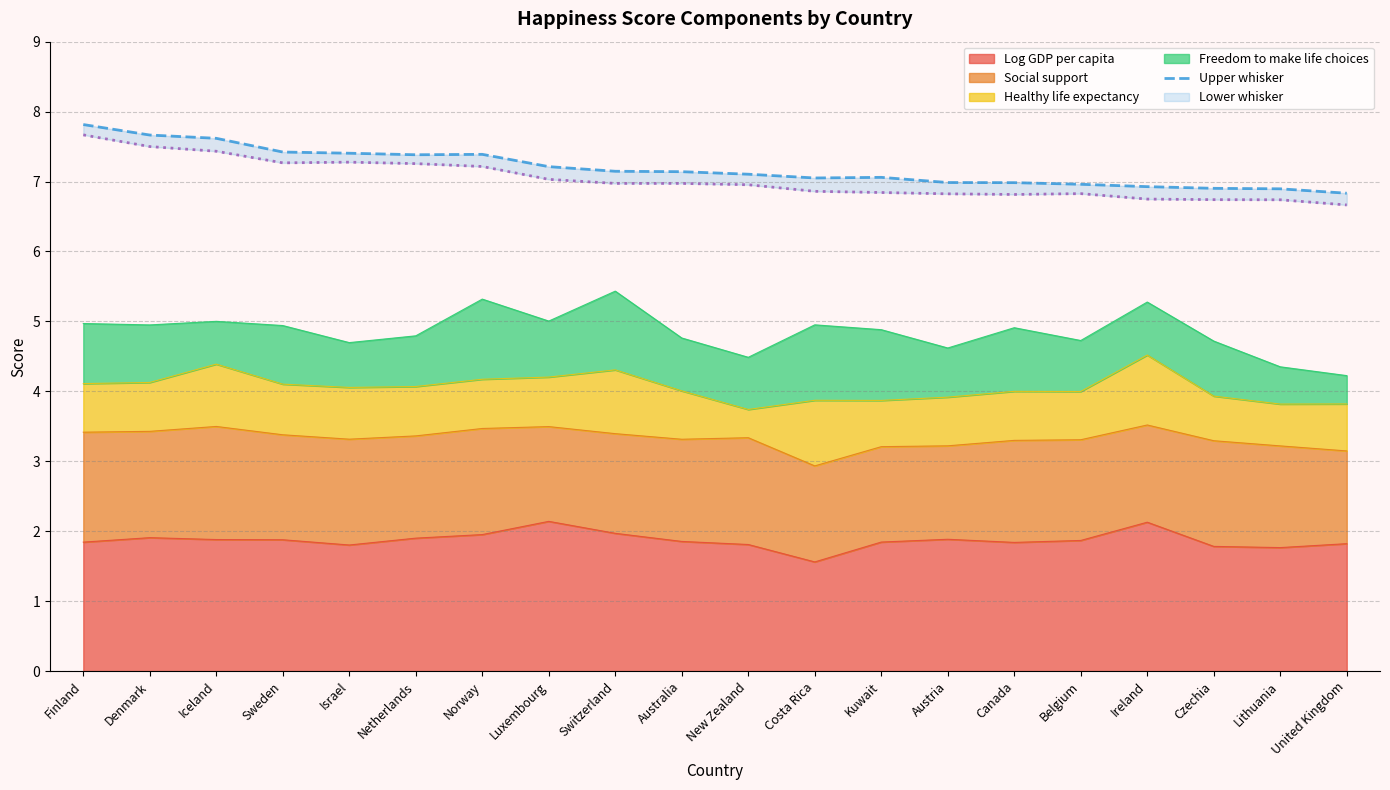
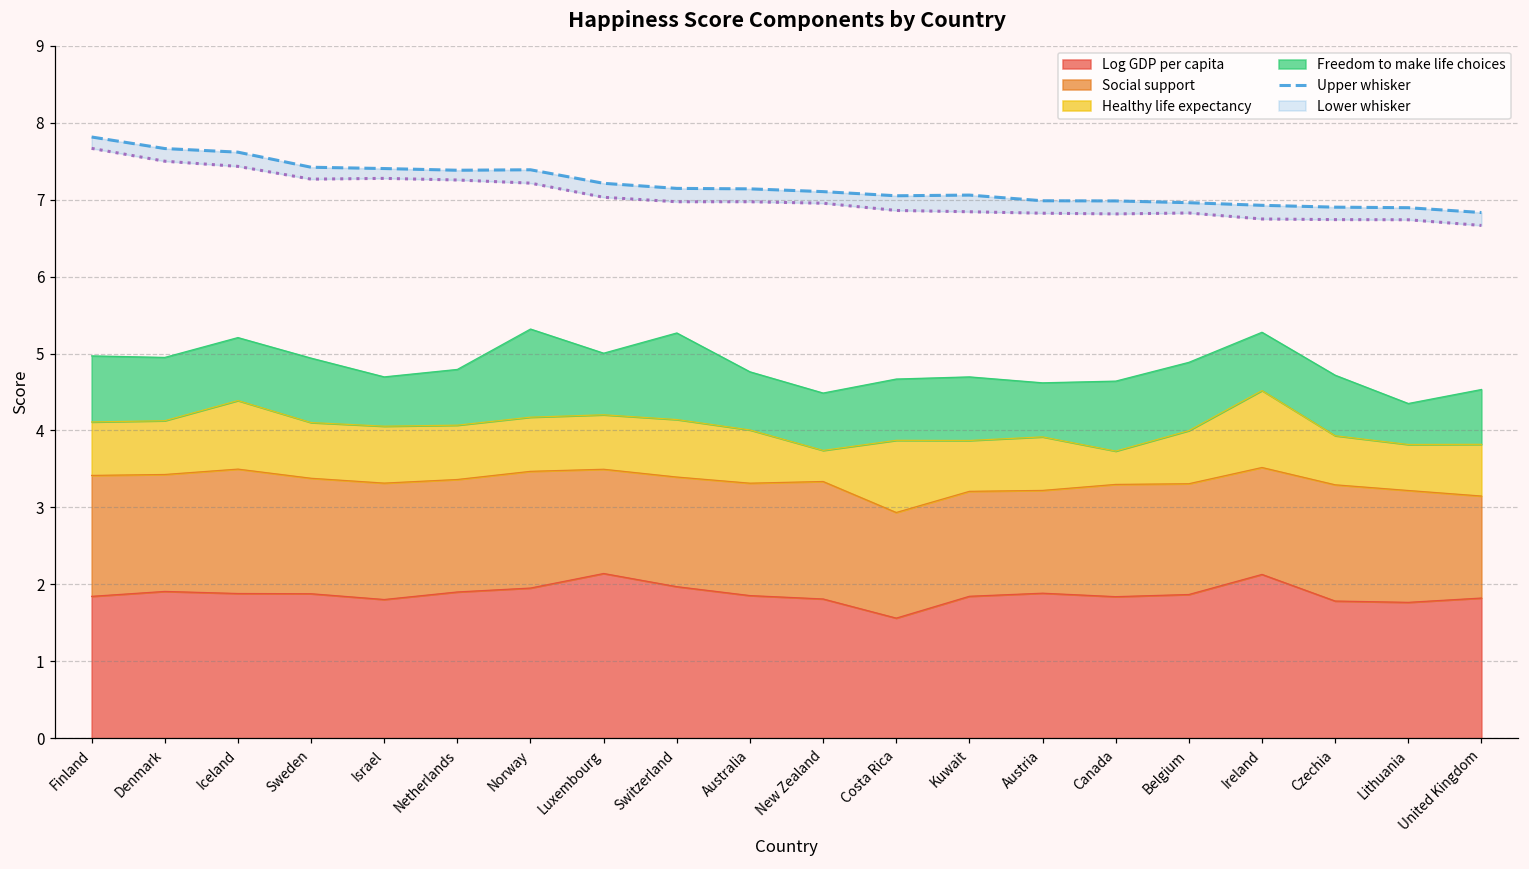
  {
    "Healthy life expectancy": {
      "Finland": 0.7,
      "Denmark": 0.7,
      "Iceland": 0.9,
      "Sweden": 0.7,
      "Israel": 0.7,
      "Netherlands": 0.7,
      "Norway": 0.7,
      "Luxembourg": 0.7,
-     "Switzerland": 0.9,
+     "Switzerland": 0.7,
      "Australia": 0.7,
      "New Zealand": 0.4,
      "Costa Rica": 0.9,
      "Kuwait": 0.7,
      "Austria": 0.7,
-     "Canada": 0.7,
+     "Canada": 0.4,
      "Belgium": 0.7,
      "Ireland": 1.0,
      "Czechia": 0.6,
      "Lithuania": 0.6,
      "United Kingdom": 0.7
    },
    "Freedom to make life choices": {
      "Finland": 0.9,
      "Denmark": 0.8,
-     "Iceland": 0.6,
+     "Iceland": 0.8,
      "Sweden": 0.8,
      "Israel": 0.6,
      "Netherlands": 0.7,
      "Norway": 1.1,
      "Luxembourg": 0.8,
      "Switzerland": 1.1,
      "Australia": 0.8,
      "New Zealand": 0.7,
-     "Costa Rica": 1.1,
-     "Kuwait": 1.0,
+     "Costa Rica": 0.8,
+     "Kuwait": 0.8,
      "Austria": 0.7,
      "Canada": 0.9,
-     "Belgium": 0.7,
+     "Belgium": 0.9,
      "Ireland": 0.8,
      "Czechia": 0.8,
      "Lithuania": 0.5,
-     "United Kingdom": 0.4
+     "United Kingdom": 0.7
    }
  }
